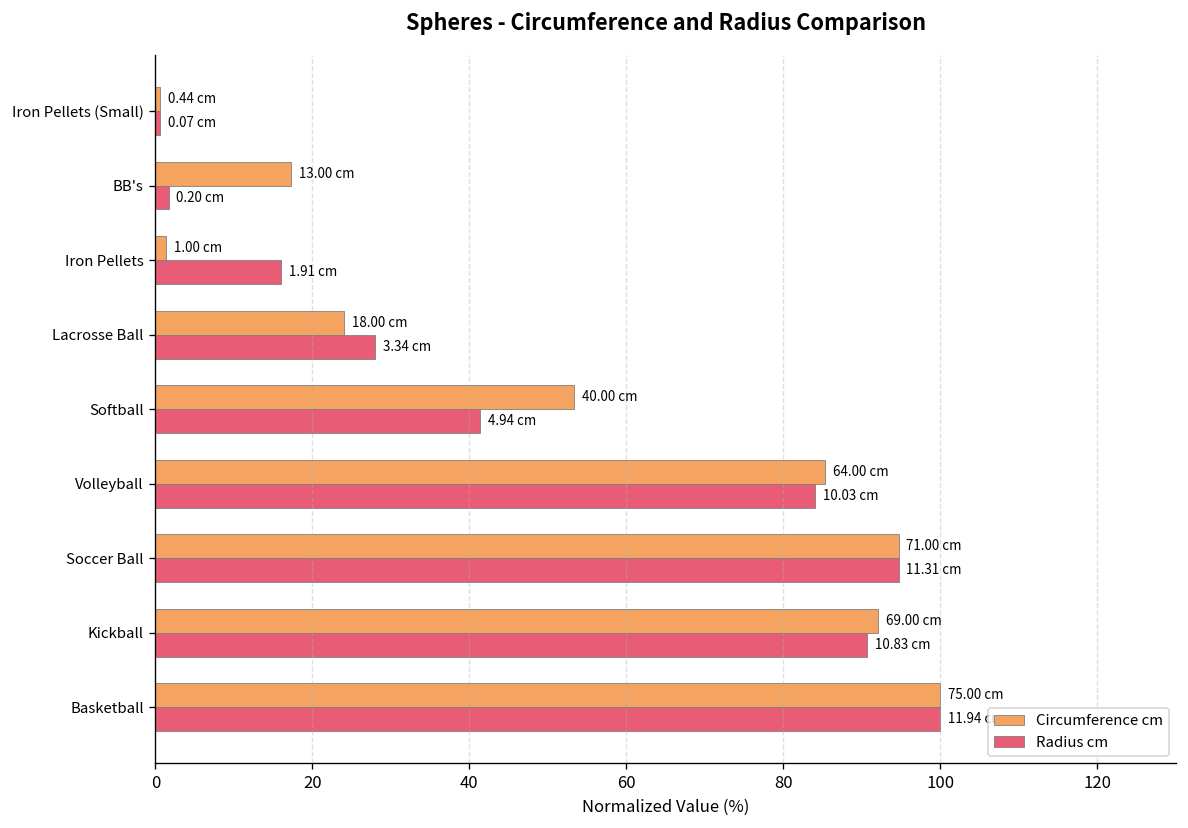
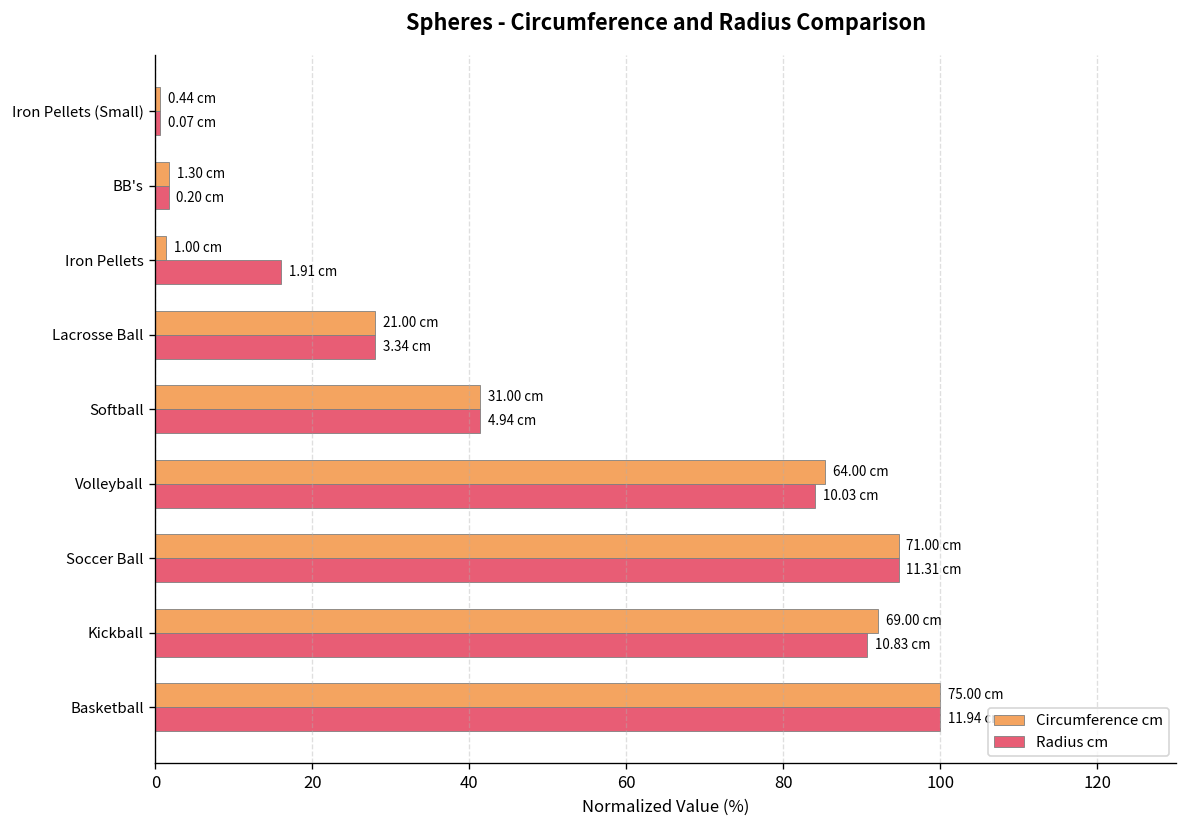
  {
    "Circumference cm": {
-     "BB's": 13.00,
-     "Lacrosse Ball": 18.00,
-     "Softball": 40.00
+     "BB's": 1.30,
+     "Lacrosse Ball": 21.00,
+     "Softball": 31.00
    }
  }
